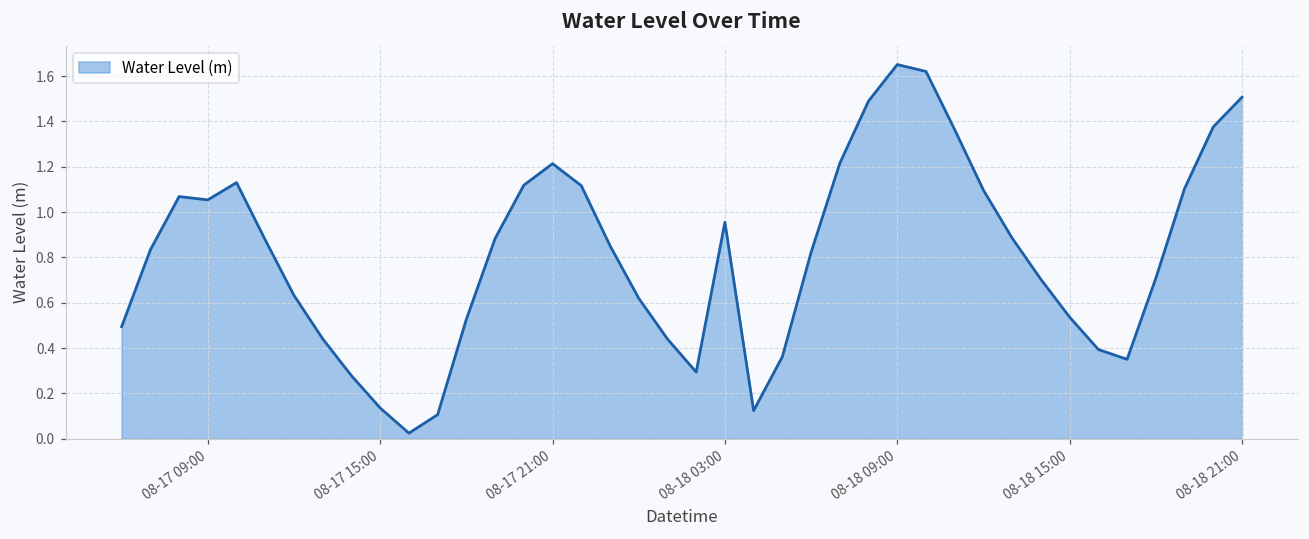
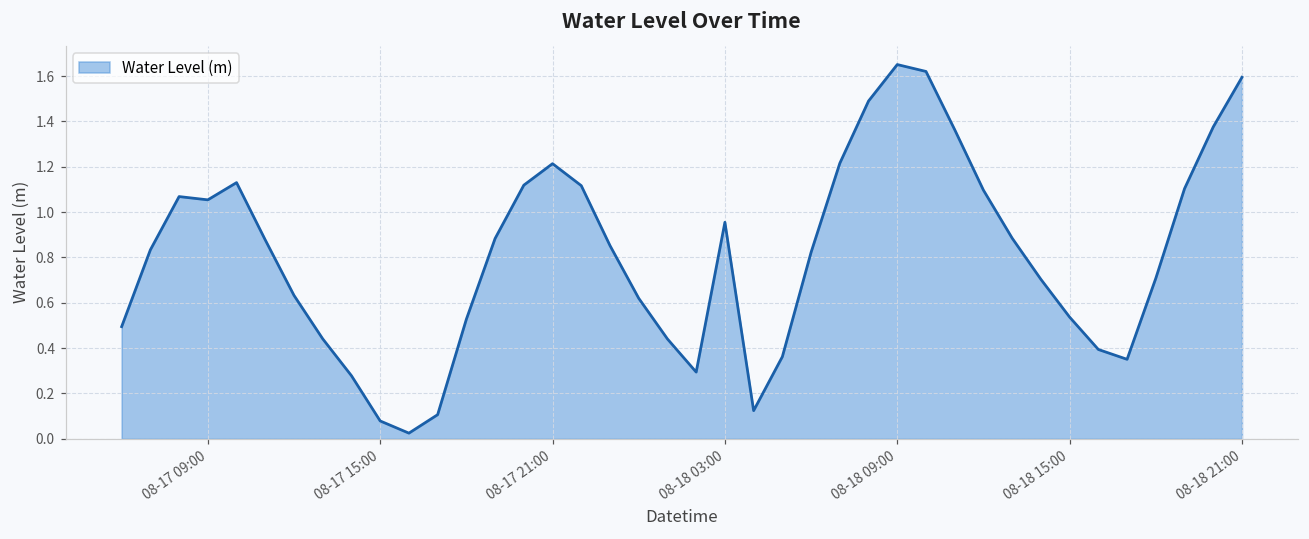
  {
    "08-17 09:00": 1.05,
-   "08-17 15:00": 0.14,
+   "08-17 15:00": 0.08,
    "08-17 21:00": 1.21,
    "08-18 03:00": 0.96,
    "08-18 09:00": 1.65,
    "08-18 15:00": 0.54,
-   "08-18 21:00": 1.51
+   "08-18 21:00": 1.59
  }
